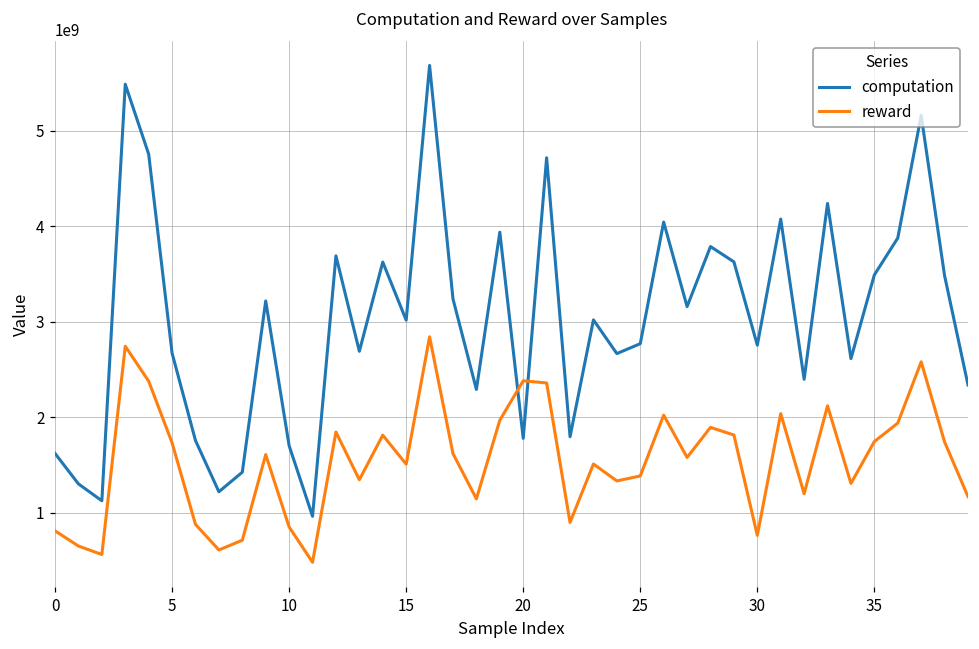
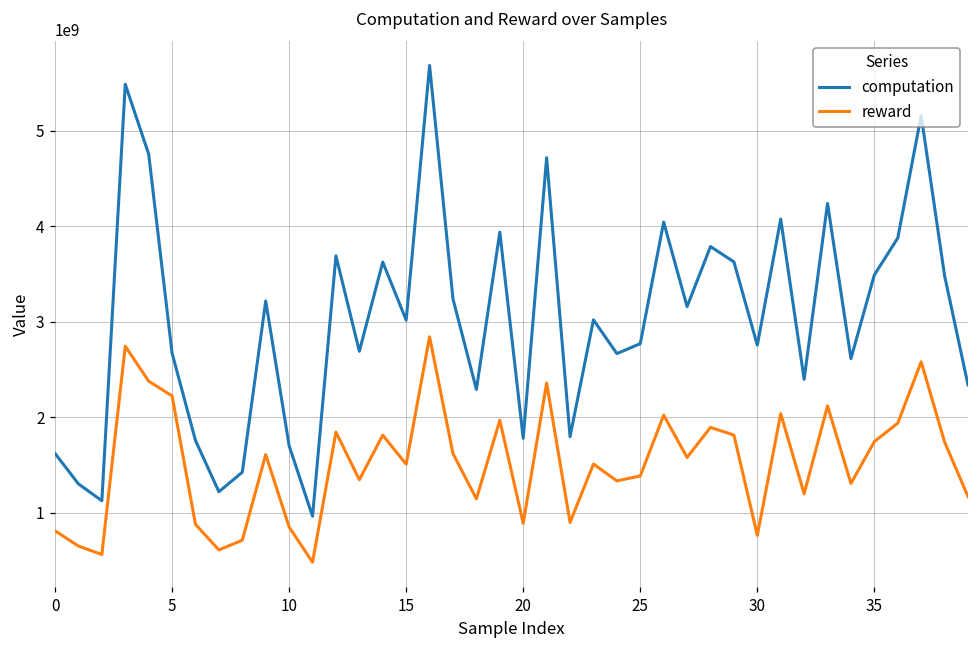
  {
    "computation": {
      "0": 1600000000,
      "5": 2700000000,
      "10": 1700000000,
      "15": 3000000000,
      "20": 1800000000,
      "25": 2800000000,
      "30": 2800000000,
      "35": 3500000000
    },
    "reward": {
      "0": 800000000,
-     "5": 1700000000,
+     "5": 2200000000,
      "10": 900000000,
      "15": 1500000000,
-     "20": 2400000000,
+     "20": 900000000,
      "25": 1400000000,
      "30": 800000000,
      "35": 1700000000
    }
  }
